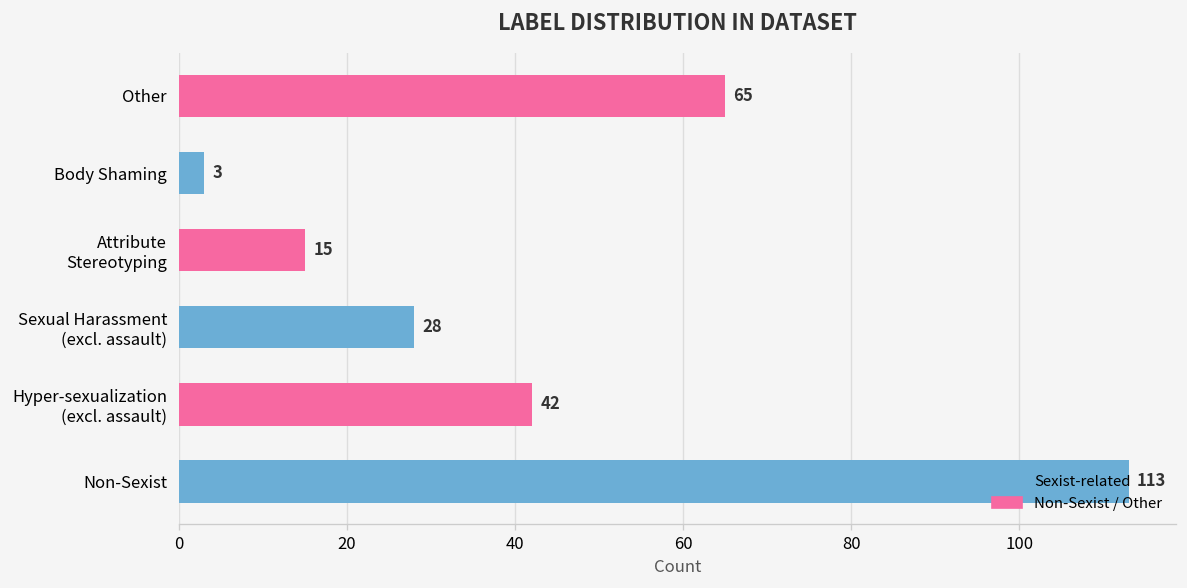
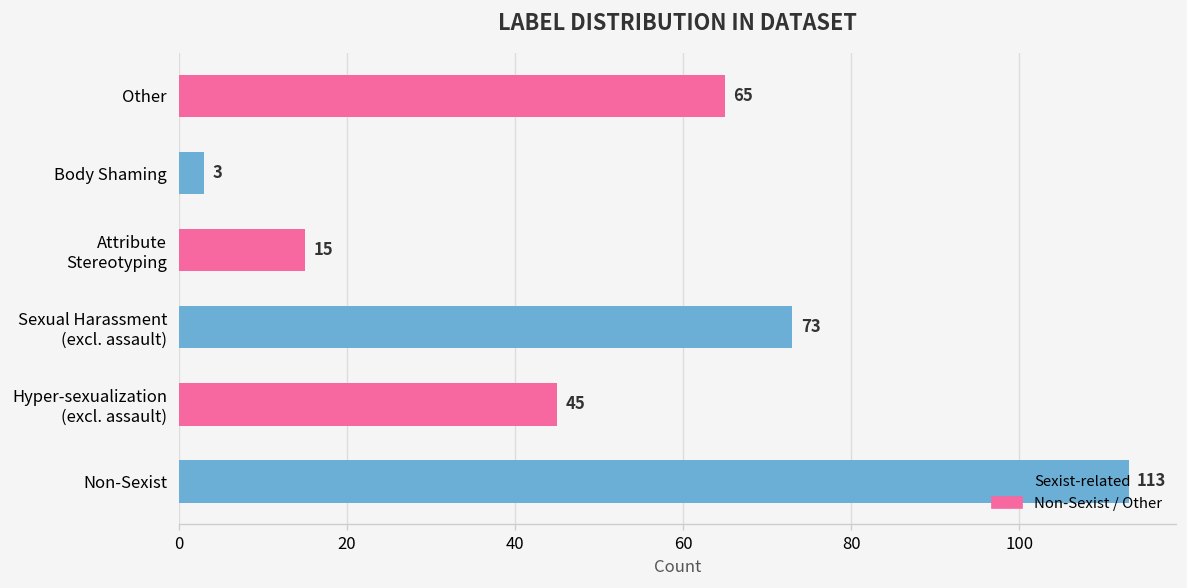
  {
    "Other": 65,
    "Body Shaming": 3,
    "Attribute Stereotyping": 15,
-   "Sexual Harassment (excl. assault)": 28,
-   "Hyper-sexualization (excl. assault)": 42,
+   "Sexual Harassment (excl. assault)": 73,
+   "Hyper-sexualization (excl. assault)": 45,
    "Non-Sexist": 113
  }
